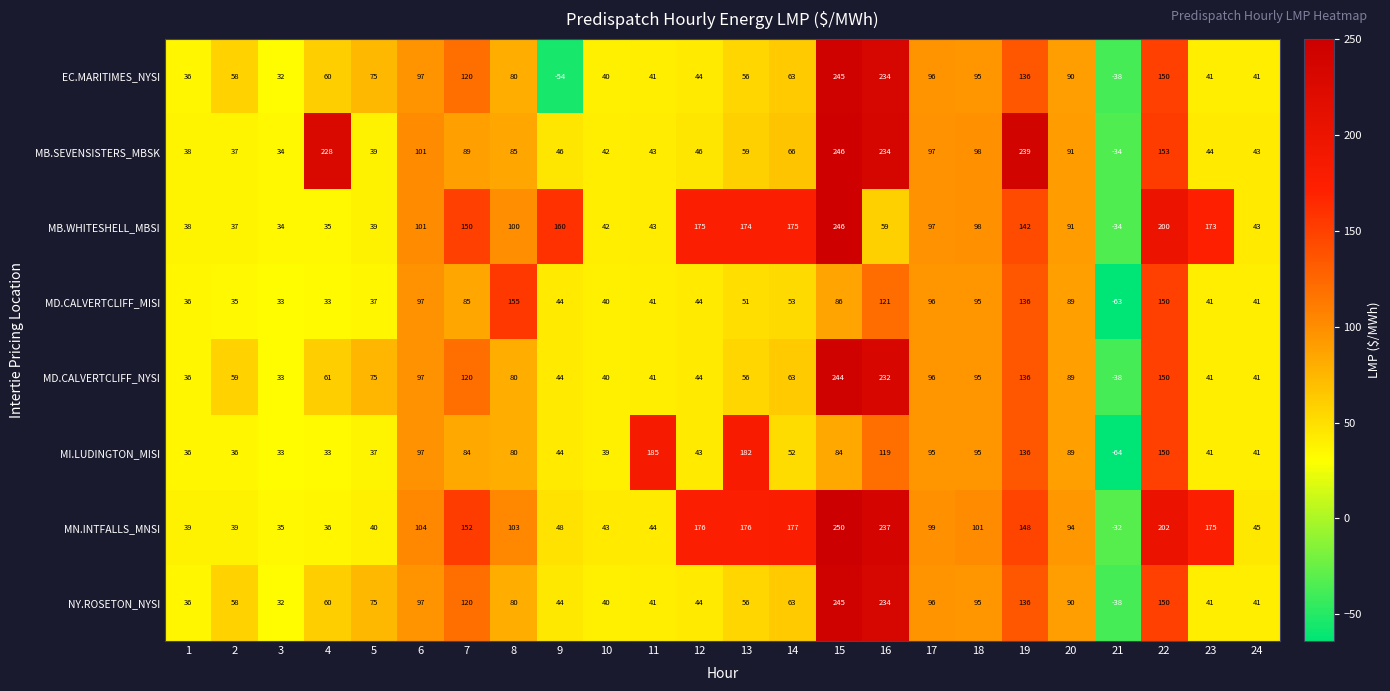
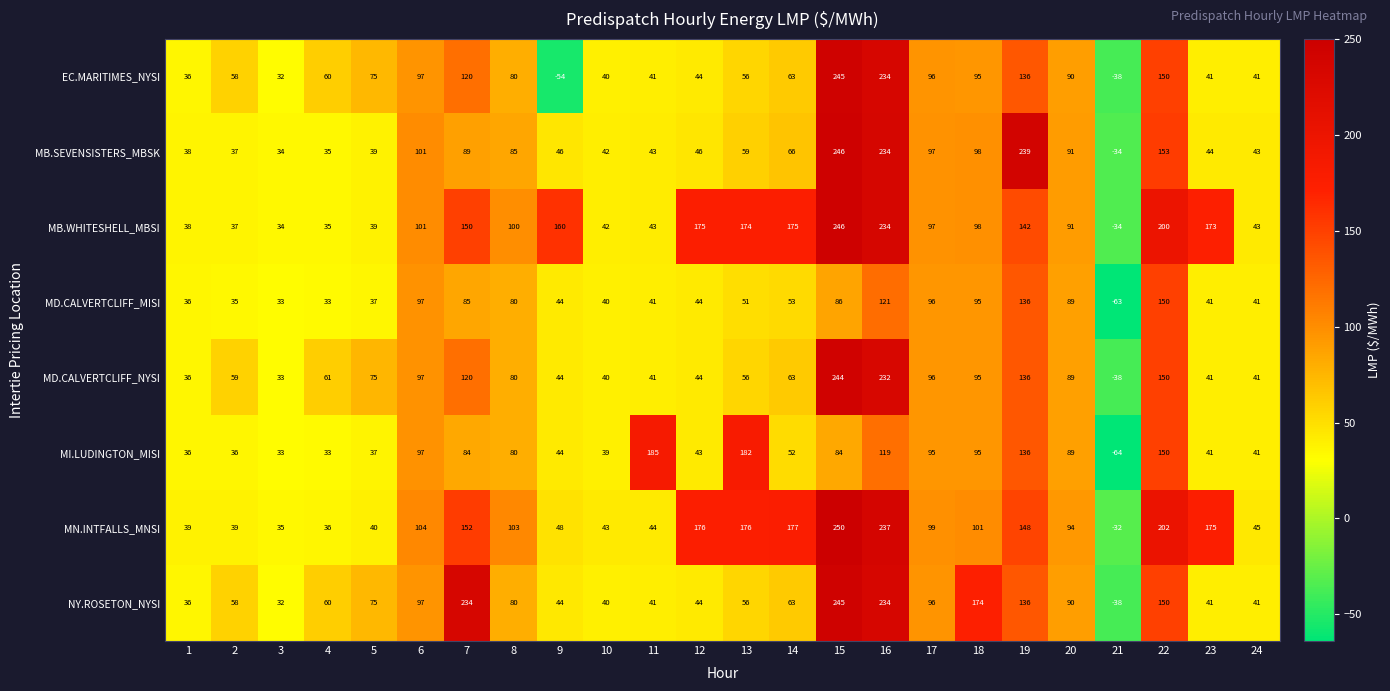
  {
    "EC.MARITIMES_NYSI": {
      "1": 36,
      "2": 58,
      "3": 32,
      "4": 60,
      "5": 75,
      "6": 97,
      "7": 120,
      "8": 80,
      "9": -54,
      "10": 40,
      "11": 41,
      "12": 44,
      "13": 56,
      "14": 63,
      "15": 245,
      "16": 234,
      "17": 96,
      "18": 95,
      "19": 136,
      "20": 90,
      "21": -38,
      "22": 150,
      "23": 41,
      "24": 41
    },
    "MB.SEVENSISTERS_MBSK": {
      "1": 38,
      "2": 37,
      "3": 34,
-     "4": 228,
+     "4": 35,
      "5": 39,
      "6": 101,
      "7": 89,
      "8": 85,
      "9": 46,
      "10": 42,
      "11": 43,
      "12": 46,
      "13": 59,
      "14": 66,
      "15": 246,
      "16": 234,
      "17": 97,
      "18": 98,
      "19": 239,
      "20": 91,
      "21": -34,
      "22": 153,
      "23": 44,
      "24": 43
    },
    "MB.WHITESHELL_MBSI": {
      "1": 38,
      "2": 37,
      "3": 34,
      "4": 35,
      "5": 39,
      "6": 101,
      "7": 150,
      "8": 100,
      "9": 160,
      "10": 42,
      "11": 43,
      "12": 175,
      "13": 174,
      "14": 175,
      "15": 246,
-     "16": 59,
+     "16": 234,
      "17": 97,
      "18": 98,
      "19": 142,
      "20": 91,
      "21": -34,
      "22": 200,
      "23": 173,
      "24": 43
    },
    "MD.CALVERTCLIFF_MISI": {
      "1": 36,
      "2": 35,
      "3": 33,
      "4": 33,
      "5": 37,
      "6": 97,
      "7": 85,
-     "8": 155,
+     "8": 80,
      "9": 44,
      "10": 40,
      "11": 41,
      "12": 44,
      "13": 51,
      "14": 53,
      "15": 86,
      "16": 121,
      "17": 96,
      "18": 95,
      "19": 136,
      "20": 89,
      "21": -63,
      "22": 150,
      "23": 41,
      "24": 41
    },
    "MD.CALVERTCLIFF_NYSI": {
      "1": 36,
      "2": 59,
      "3": 33,
      "4": 61,
      "5": 75,
      "6": 97,
      "7": 120,
      "8": 80,
      "9": 44,
      "10": 40,
      "11": 41,
      "12": 44,
      "13": 56,
      "14": 63,
      "15": 244,
      "16": 232,
      "17": 96,
      "18": 95,
      "19": 136,
      "20": 89,
      "21": -38,
      "22": 150,
      "23": 41,
      "24": 41
    },
    "MI.LUDINGTON_MISI": {
      "1": 36,
      "2": 36,
      "3": 33,
      "4": 33,
      "5": 37,
      "6": 97,
      "7": 84,
      "8": 80,
      "9": 44,
      "10": 39,
      "11": 185,
      "12": 43,
      "13": 182,
      "14": 52,
      "15": 84,
      "16": 119,
      "17": 95,
      "18": 95,
      "19": 136,
      "20": 89,
      "21": -64,
      "22": 150,
      "23": 41,
      "24": 41
    },
    "MN.INTFALLS_MNSI": {
      "1": 39,
      "2": 39,
      "3": 35,
      "4": 36,
      "5": 40,
      "6": 104,
      "7": 152,
      "8": 103,
      "9": 48,
      "10": 43,
      "11": 44,
      "12": 176,
      "13": 176,
      "14": 177,
      "15": 250,
      "16": 237,
      "17": 99,
      "18": 101,
      "19": 148,
      "20": 94,
      "21": -32,
      "22": 202,
      "23": 175,
      "24": 45
    },
    "NY.ROSETON_NYSI": {
      "1": 36,
      "2": 58,
      "3": 32,
      "4": 60,
      "5": 75,
      "6": 97,
-     "7": 120,
+     "7": 234,
      "8": 80,
      "9": 44,
      "10": 40,
      "11": 41,
      "12": 44,
      "13": 56,
      "14": 63,
      "15": 245,
      "16": 234,
      "17": 96,
-     "18": 95,
+     "18": 174,
      "19": 136,
      "20": 90,
      "21": -38,
      "22": 150,
      "23": 41,
      "24": 41
    }
  }
